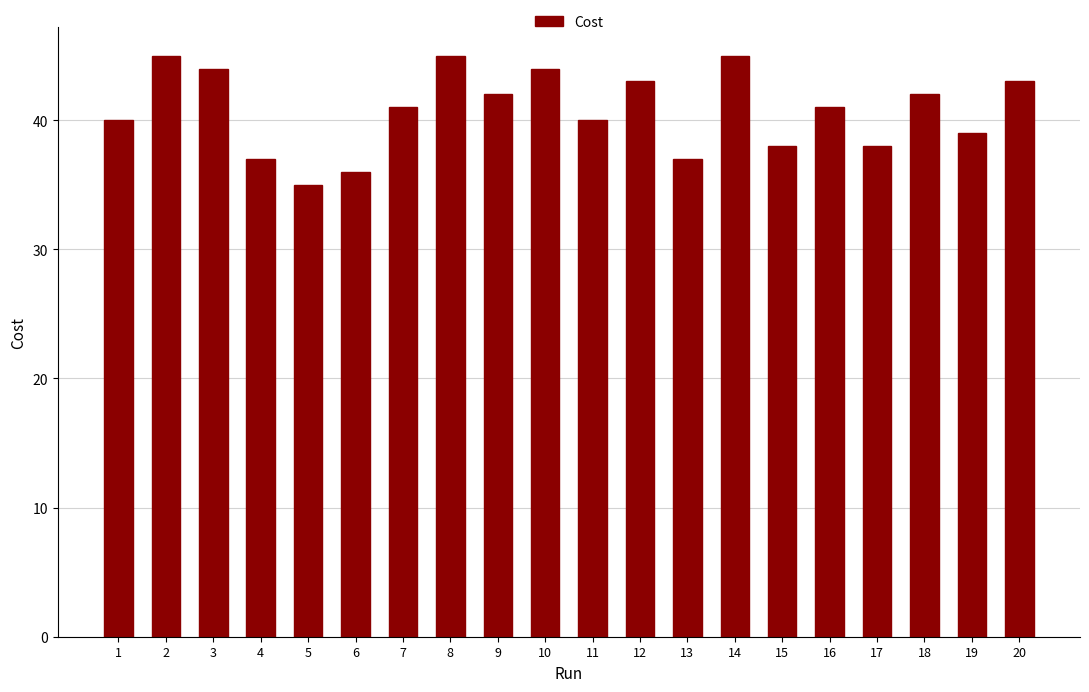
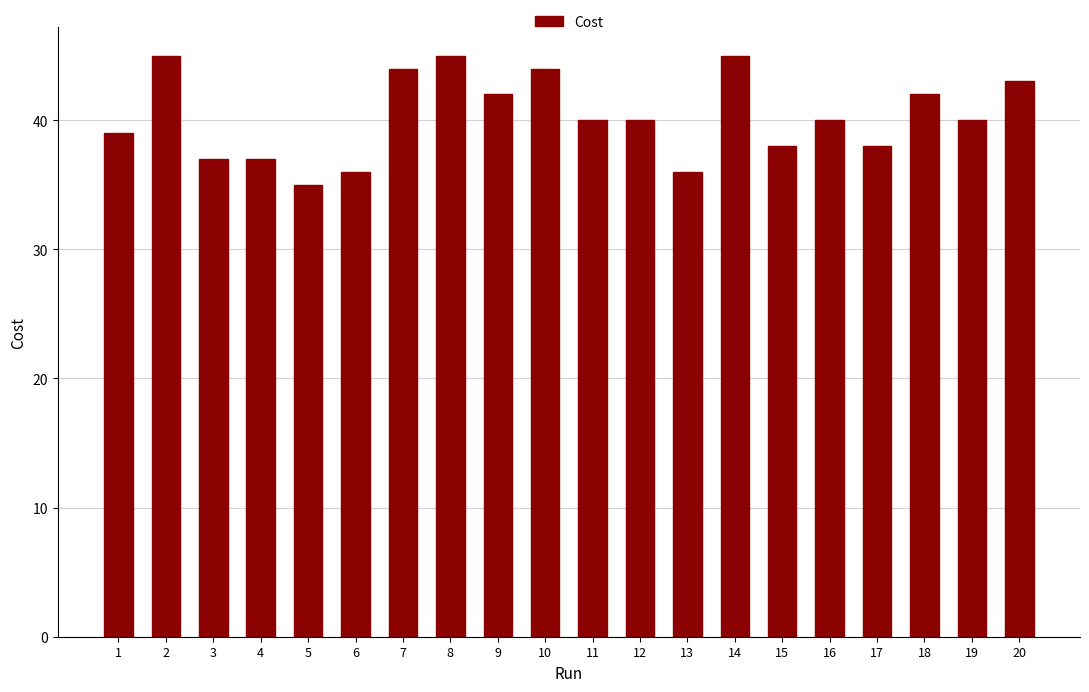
  {
-   "1": 40,
+   "1": 39,
    "2": 45,
-   "3": 44,
+   "3": 37,
    "4": 37,
    "5": 35,
    "6": 36,
-   "7": 41,
+   "7": 44,
    "8": 45,
    "9": 42,
    "10": 44,
    "11": 40,
-   "12": 43,
-   "13": 37,
+   "12": 40,
+   "13": 36,
    "14": 45,
    "15": 38,
-   "16": 41,
+   "16": 40,
    "17": 38,
    "18": 42,
-   "19": 39,
+   "19": 40,
    "20": 43
  }
